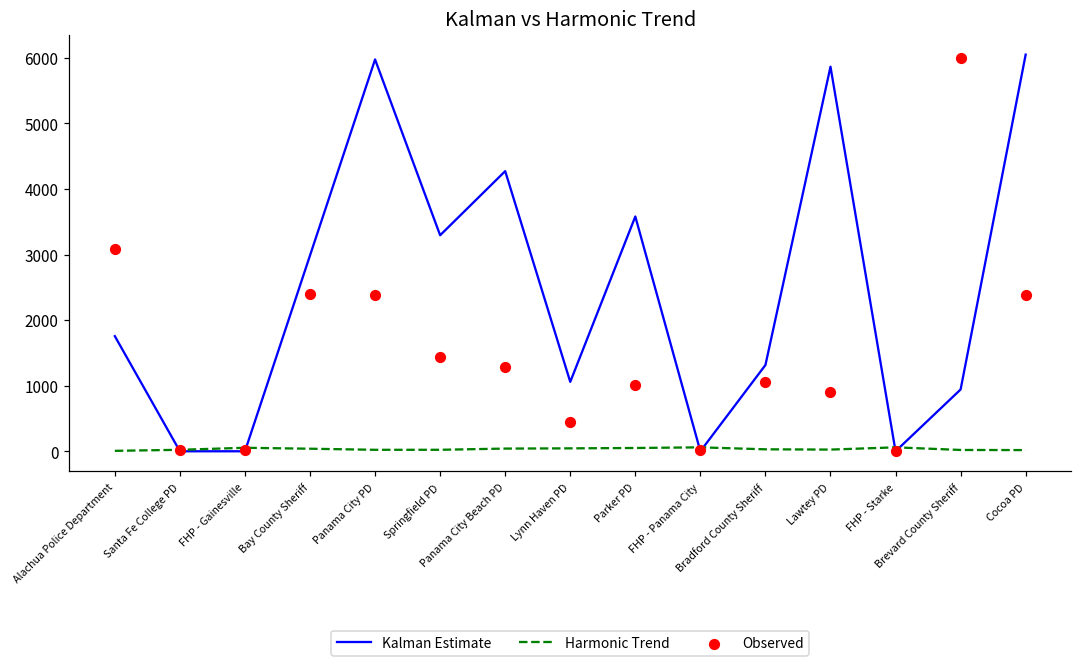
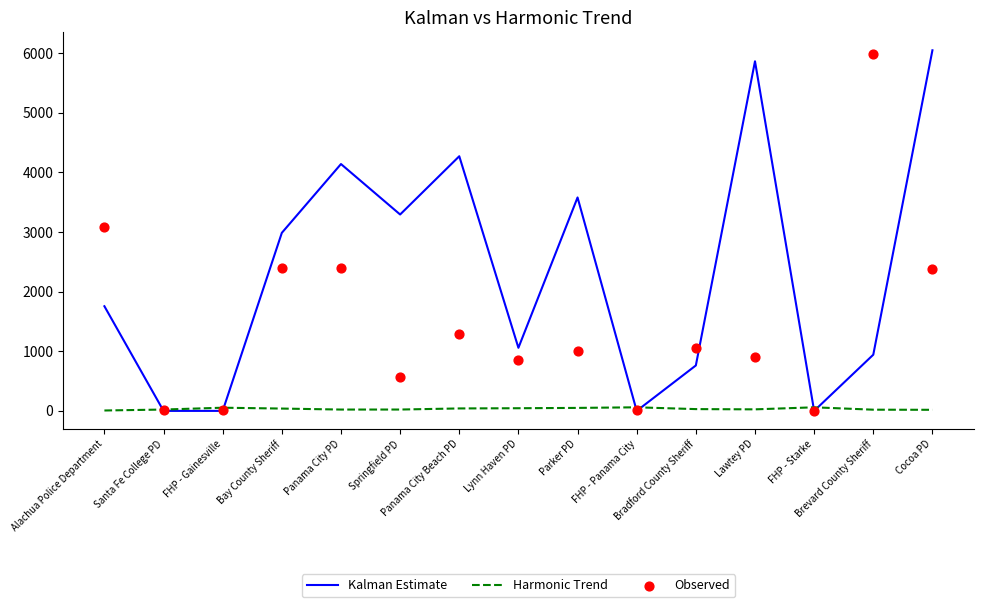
  {
    "Kalman Estimate": {
      "Alachua Police Department": 1800,
      "Bay County Sheriff": 3000,
-     "Panama City PD": 6000,
+     "Panama City PD": 4100,
      "Springfield PD": 3300,
      "Panama City Beach PD": 4300,
      "Lynn Haven PD": 1100,
      "Parker PD": 3600,
-     "Bradford County Sheriff": 1300,
+     "Bradford County Sheriff": 800,
      "Lawtey PD": 5900,
      "Brevard County Sheriff": 900,
      "Cocoa PD": 6100
    },
    "Observed": {
-     "Springfield PD": 1400,
-     "Lynn Haven PD": 500
+     "Springfield PD": 600,
+     "Lynn Haven PD": 900
    },
    "Harmonic Trend": {
      "Alachua Police Department": 0,
      "Bay County Sheriff": 0,
      "Panama City PD": 0,
      "Springfield PD": 0,
      "Panama City Beach PD": 0,
      "Lynn Haven PD": 0,
      "Parker PD": 100,
      "Bradford County Sheriff": 0,
      "Lawtey PD": 0,
      "FHP - Starke": 100,
      "Brevard County Sheriff": 0,
      "Cocoa PD": 0
    }
  }
